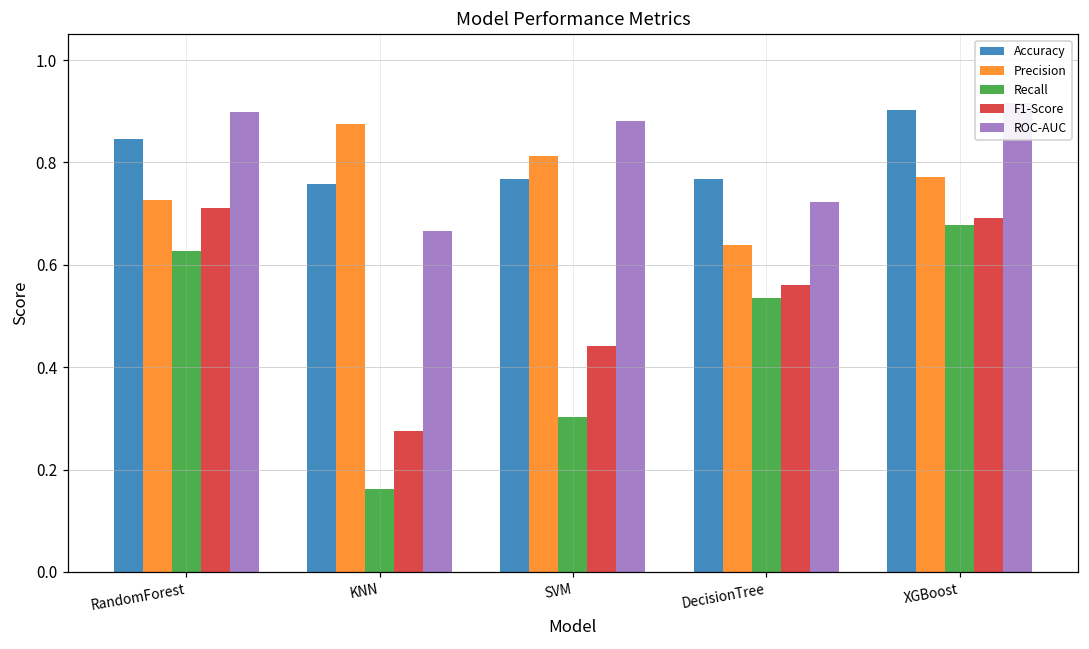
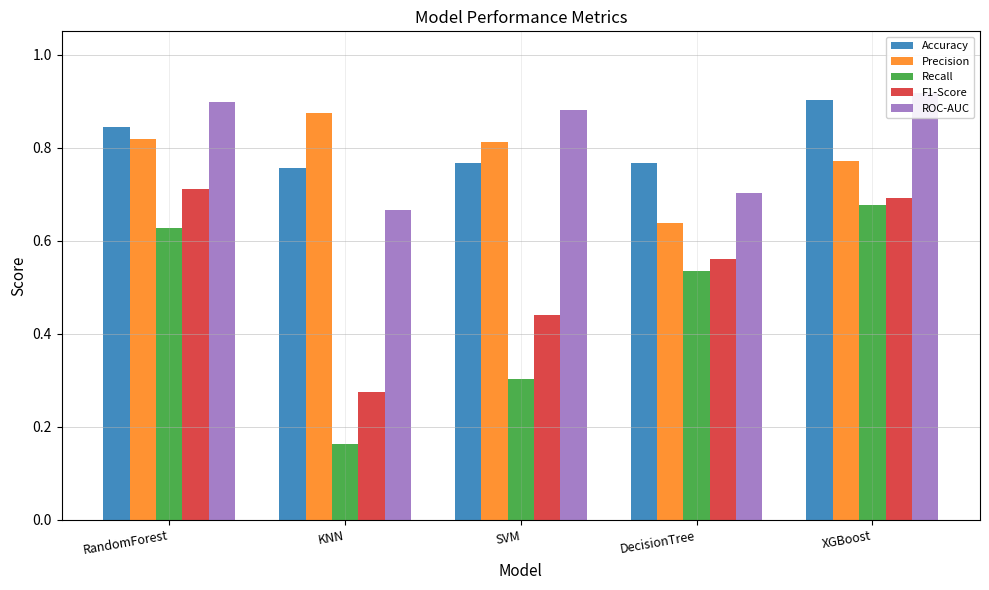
  {
    "Accuracy": {
      "RandomForest": 0.85,
      "KNN": 0.76,
      "SVM": 0.77,
      "DecisionTree": 0.77,
      "XGBoost": 0.90
    },
    "Precision": {
-     "RandomForest": 0.73,
+     "RandomForest": 0.82,
      "KNN": 0.88,
      "SVM": 0.81,
      "DecisionTree": 0.64,
      "XGBoost": 0.77
    },
    "Recall": {
      "RandomForest": 0.63,
      "KNN": 0.16,
      "SVM": 0.30,
      "DecisionTree": 0.53,
      "XGBoost": 0.68
    },
    "F1-Score": {
      "RandomForest": 0.71,
      "KNN": 0.27,
      "SVM": 0.44,
      "DecisionTree": 0.56,
      "XGBoost": 0.69
    },
    "ROC-AUC": {
      "RandomForest": 0.90,
      "KNN": 0.67,
      "SVM": 0.88,
-     "DecisionTree": 0.72
+     "DecisionTree": 0.70
    }
  }
